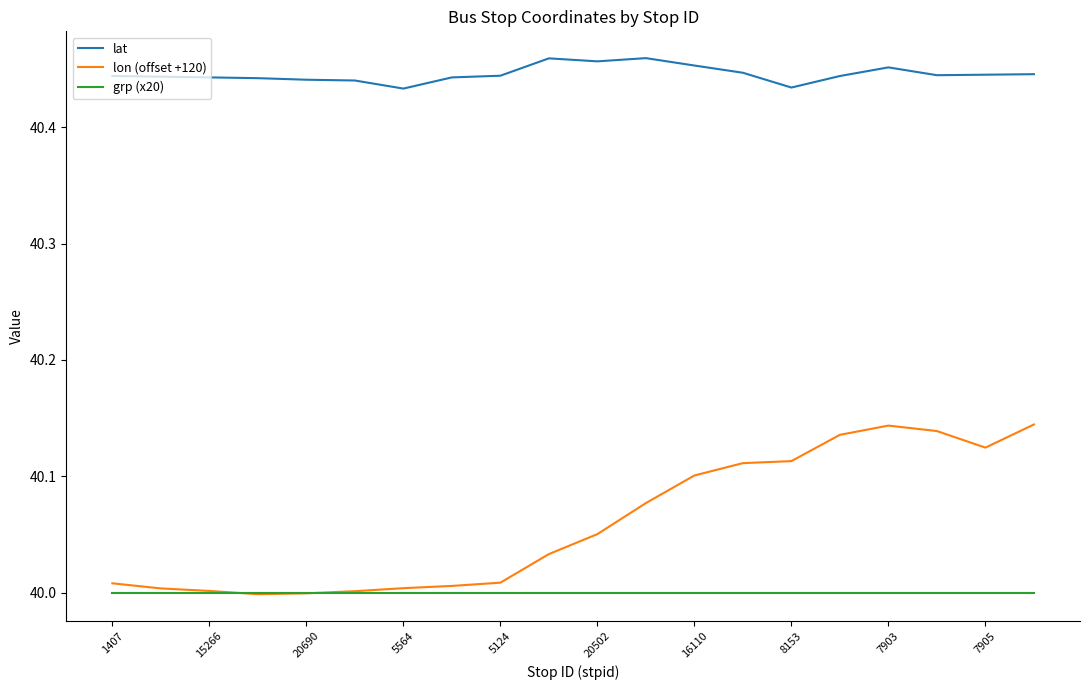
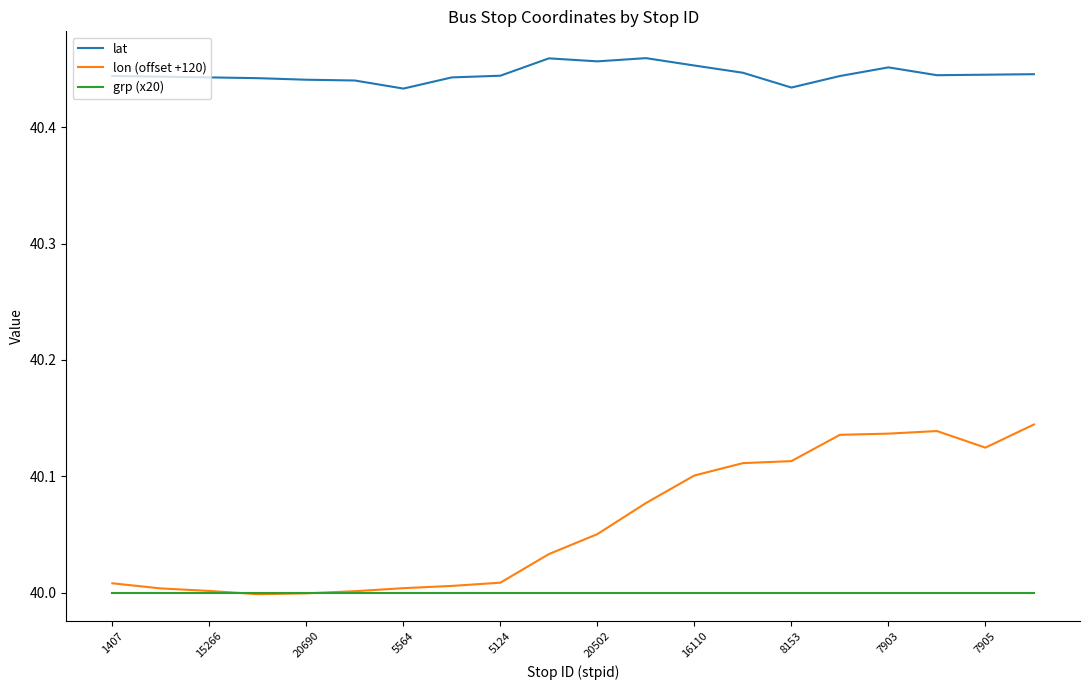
  {
    "lat": {
      "20690": 40.441,
      "5564": 40.433,
      "5124": 40.444,
      "20502": 40.457,
      "16110": 40.453,
      "8153": 40.434,
      "7903": 40.451,
      "7905": 40.445
    },
    "lon (offset +120)": {
      "1407": 40.008,
      "5564": 40.004,
      "5124": 40.008,
      "20502": 40.050,
      "16110": 40.101,
      "8153": 40.113,
-     "7903": 40.144,
+     "7903": 40.137,
      "7905": 40.125
    },
    "grp (x20)": {
      "1407": 40.000,
      "5564": 40.000,
      "5124": 40.000,
      "20502": 40.000,
      "16110": 40.000,
      "8153": 40.000,
      "7903": 40.000,
      "7905": 40.000
    }
  }
